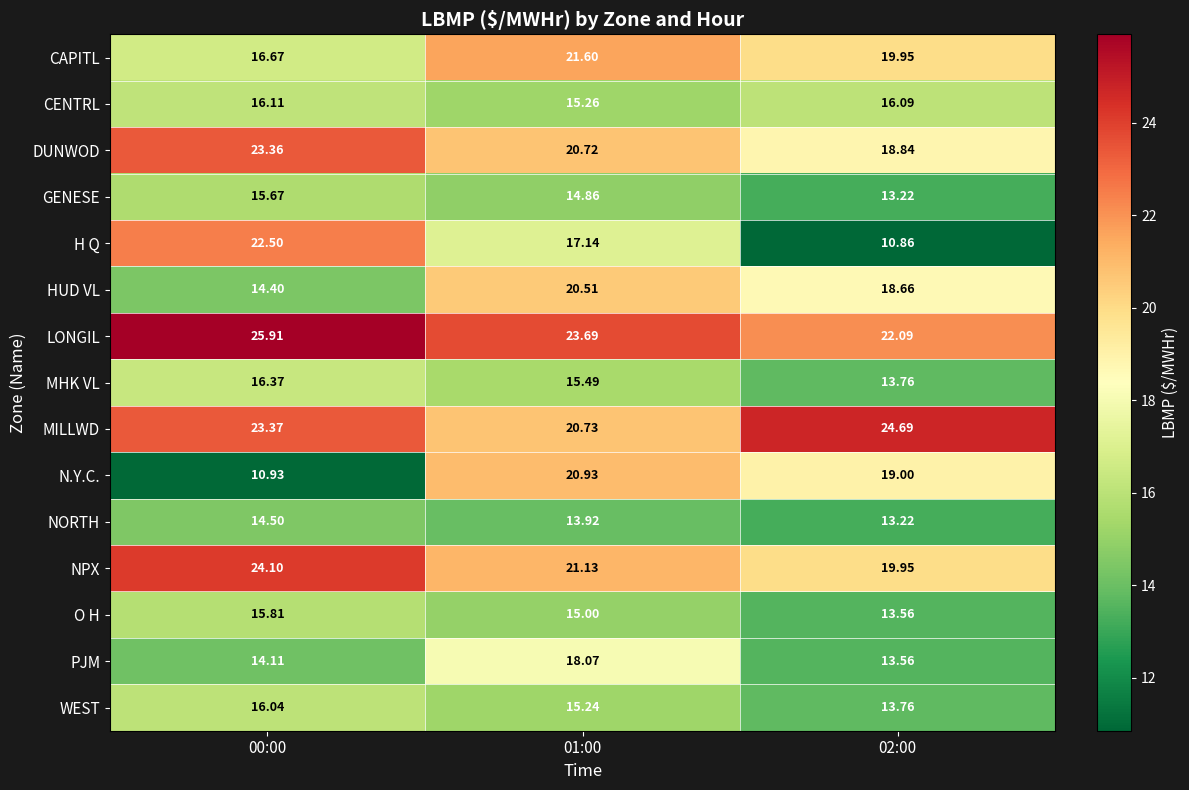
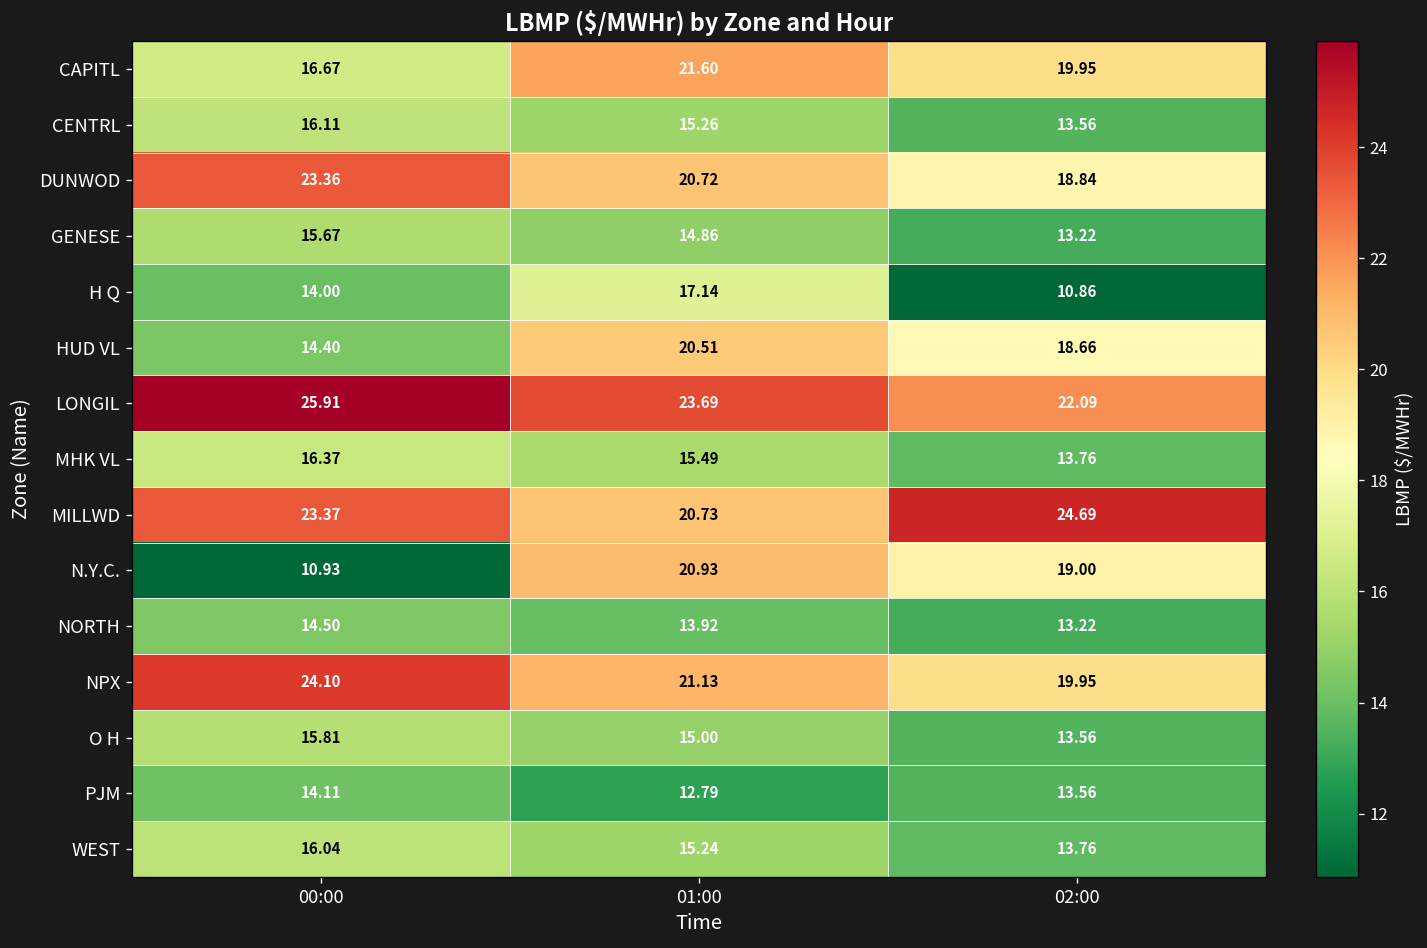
  {
    "CAPITL": {
      "00:00": 16.67,
      "01:00": 21.60,
      "02:00": 19.95
    },
    "CENTRL": {
      "00:00": 16.11,
      "01:00": 15.26,
-     "02:00": 16.09
+     "02:00": 13.56
    },
    "DUNWOD": {
      "00:00": 23.36,
      "01:00": 20.72,
      "02:00": 18.84
    },
    "GENESE": {
      "00:00": 15.67,
      "01:00": 14.86,
      "02:00": 13.22
    },
    "H Q": {
-     "00:00": 22.50,
+     "00:00": 14.00,
      "01:00": 17.14,
      "02:00": 10.86
    },
    "HUD VL": {
      "00:00": 14.40,
      "01:00": 20.51,
      "02:00": 18.66
    },
    "LONGIL": {
      "00:00": 25.91,
      "01:00": 23.69,
      "02:00": 22.09
    },
    "MHK VL": {
      "00:00": 16.37,
      "01:00": 15.49,
      "02:00": 13.76
    },
    "MILLWD": {
      "00:00": 23.37,
      "01:00": 20.73,
      "02:00": 24.69
    },
    "N.Y.C.": {
      "00:00": 10.93,
      "01:00": 20.93,
      "02:00": 19.00
    },
    "NORTH": {
      "00:00": 14.50,
      "01:00": 13.92,
      "02:00": 13.22
    },
    "NPX": {
      "00:00": 24.10,
      "01:00": 21.13,
      "02:00": 19.95
    },
    "O H": {
      "00:00": 15.81,
      "01:00": 15.00,
      "02:00": 13.56
    },
    "PJM": {
      "00:00": 14.11,
-     "01:00": 18.07,
+     "01:00": 12.79,
      "02:00": 13.56
    },
    "WEST": {
      "00:00": 16.04,
      "01:00": 15.24,
      "02:00": 13.76
    }
  }
